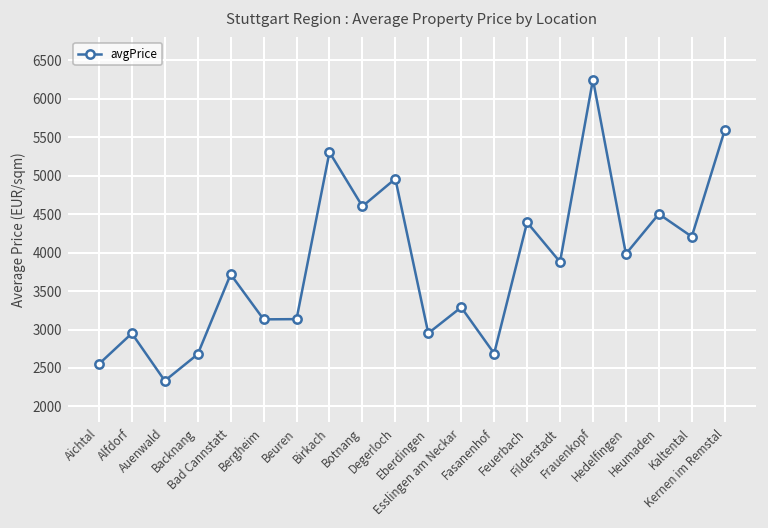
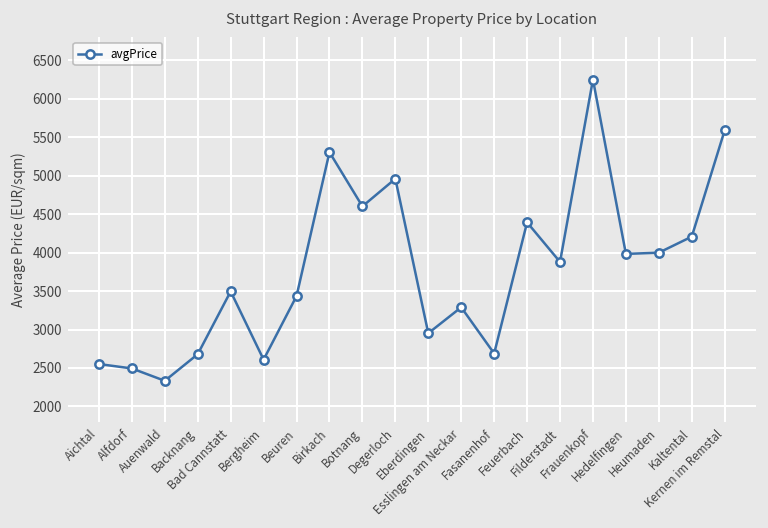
  {
    "Aichtal": 2600,
-   "Alfdorf": 3000,
+   "Alfdorf": 2500,
    "Auenwald": 2300,
    "Backnang": 2700,
-   "Bad Cannstatt": 3700,
-   "Bergheim": 3100,
-   "Beuren": 3100,
+   "Bad Cannstatt": 3500,
+   "Bergheim": 2600,
+   "Beuren": 3400,
    "Birkach": 5300,
    "Botnang": 4600,
    "Degerloch": 5000,
    "Eberdingen": 3000,
    "Esslingen am Neckar": 3300,
    "Fasanenhof": 2700,
    "Feuerbach": 4400,
    "Filderstadt": 3900,
    "Frauenkopf": 6300,
    "Hedelfingen": 4000,
-   "Heumaden": 4500,
+   "Heumaden": 4000,
    "Kaltental": 4200,
    "Kernen im Remstal": 5600
  }
